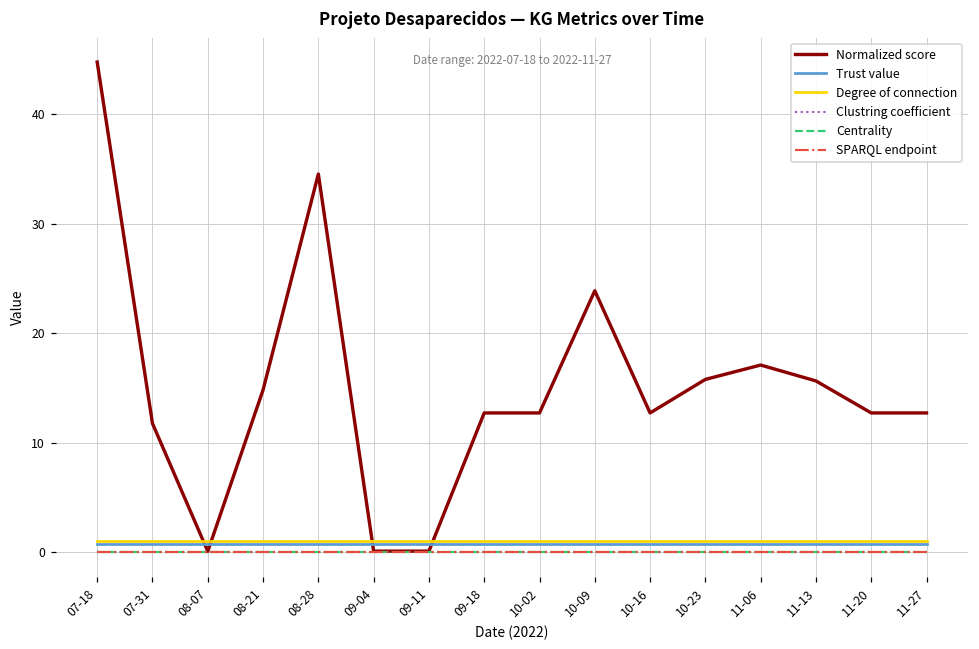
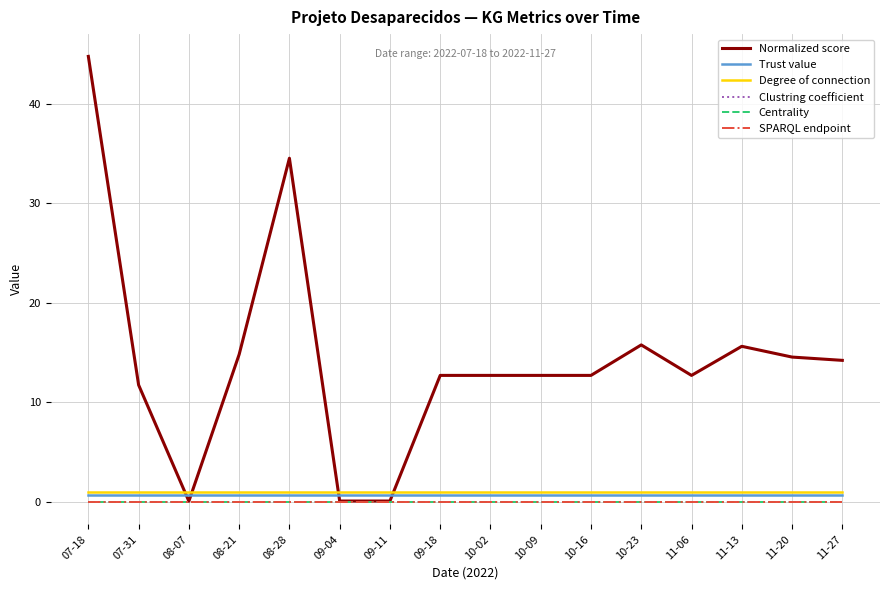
  {
    "Normalized score": {
      "07-18": 45,
      "07-31": 12,
      "08-21": 15,
      "08-28": 35,
      "09-18": 13,
      "10-02": 13,
-     "10-09": 24,
+     "10-09": 13,
      "10-16": 13,
      "10-23": 16,
-     "11-06": 17,
+     "11-06": 13,
      "11-13": 16,
-     "11-20": 13,
-     "11-27": 13
+     "11-20": 15,
+     "11-27": 14
    },
    "SPARQL endpoint": {
      "07-18": 0,
      "07-31": 0,
      "08-21": 0,
      "08-28": 0,
      "09-18": 0,
      "10-02": 0,
      "10-09": 0,
      "10-16": 0,
      "10-23": 0,
      "11-06": 0,
      "11-13": 0,
      "11-20": 0,
      "11-27": 0
    }
  }
